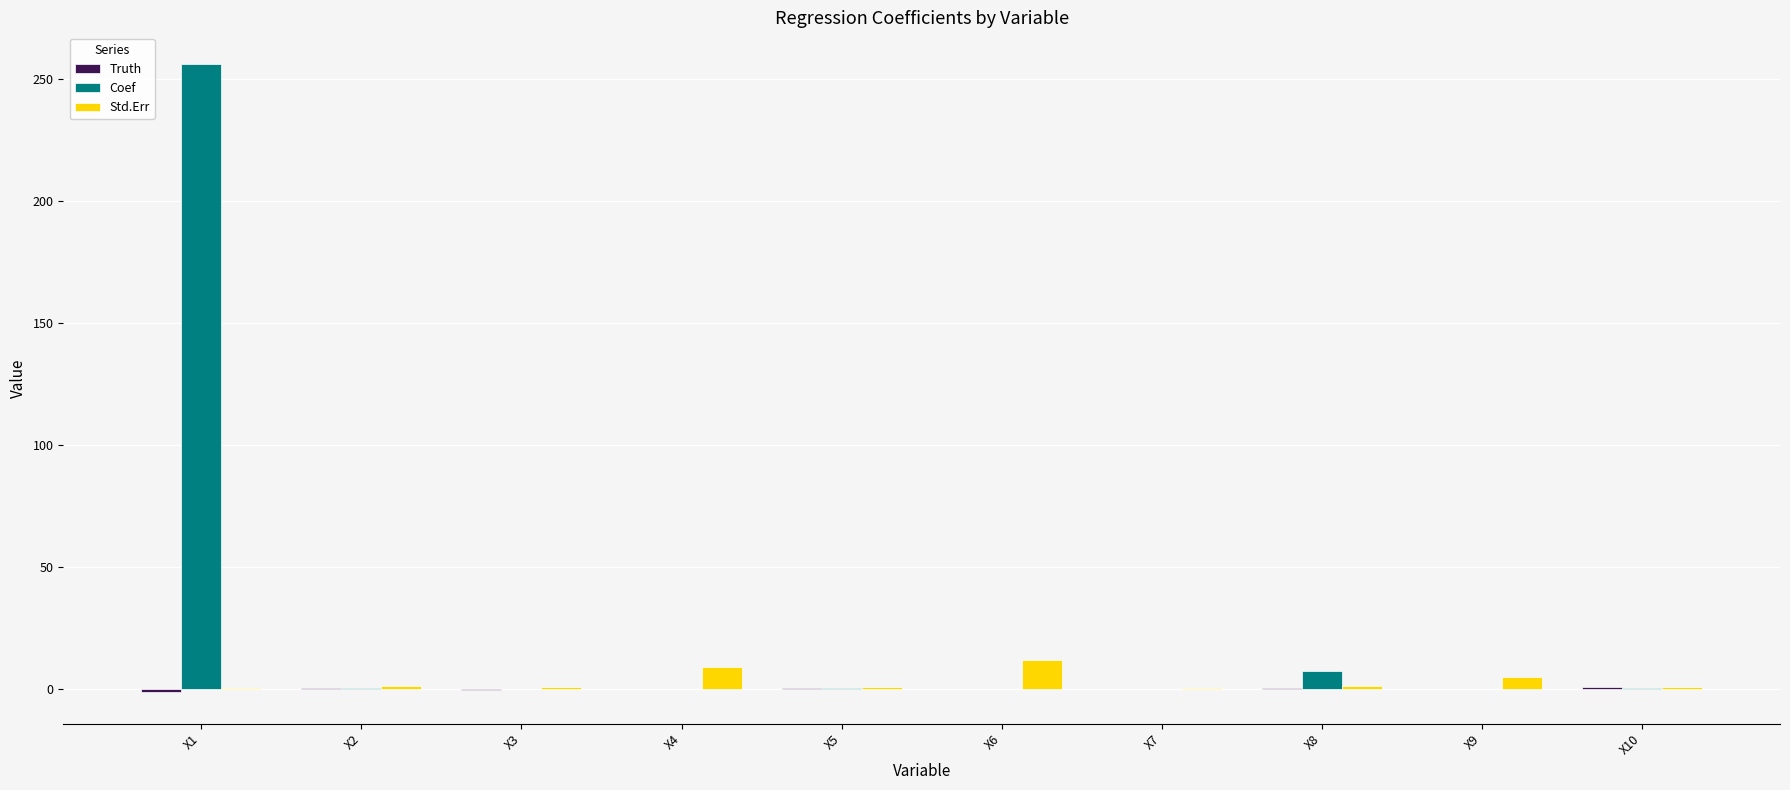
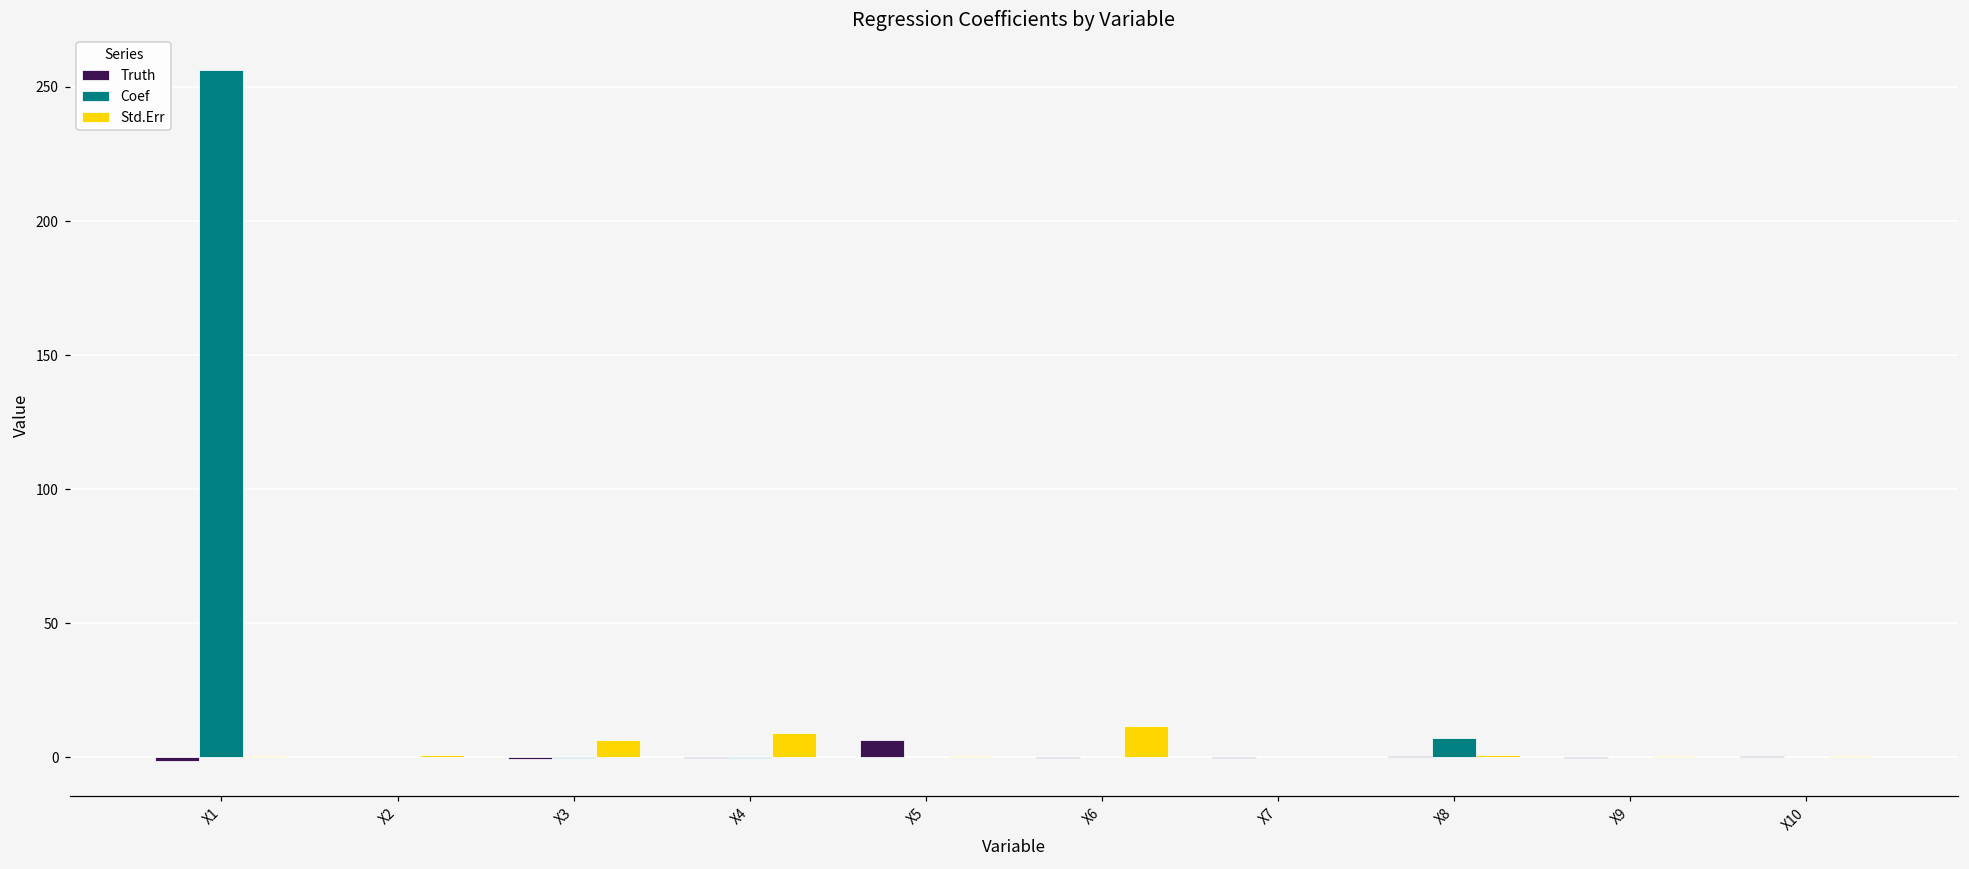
  {
    "Truth": {
      "X1": -2,
-     "X5": 0
+     "X5": 7
    },
    "Coef": {
      "X1": 256,
      "X8": 7
    },
    "Std.Err": {
-     "X3": 1,
+     "X3": 6,
      "X4": 9,
      "X6": 12,
-     "X9": 5
+     "X9": 1
    }
  }
